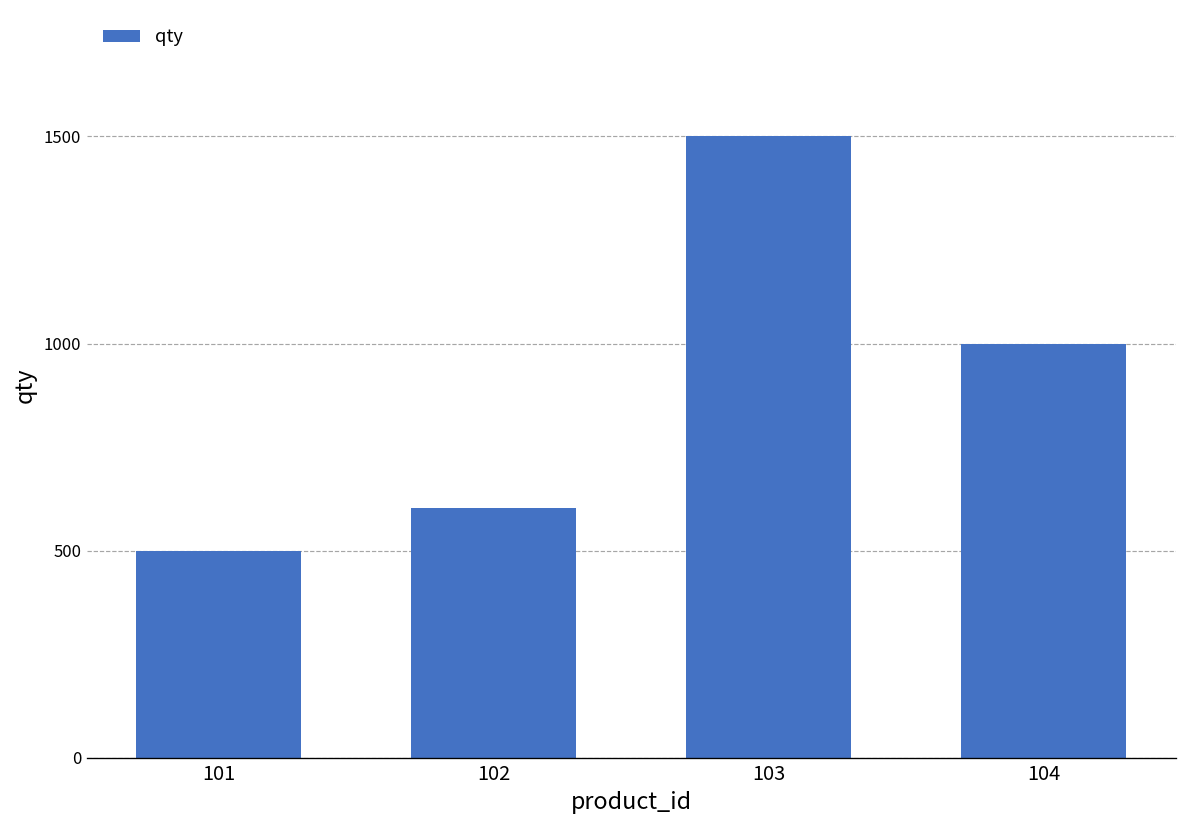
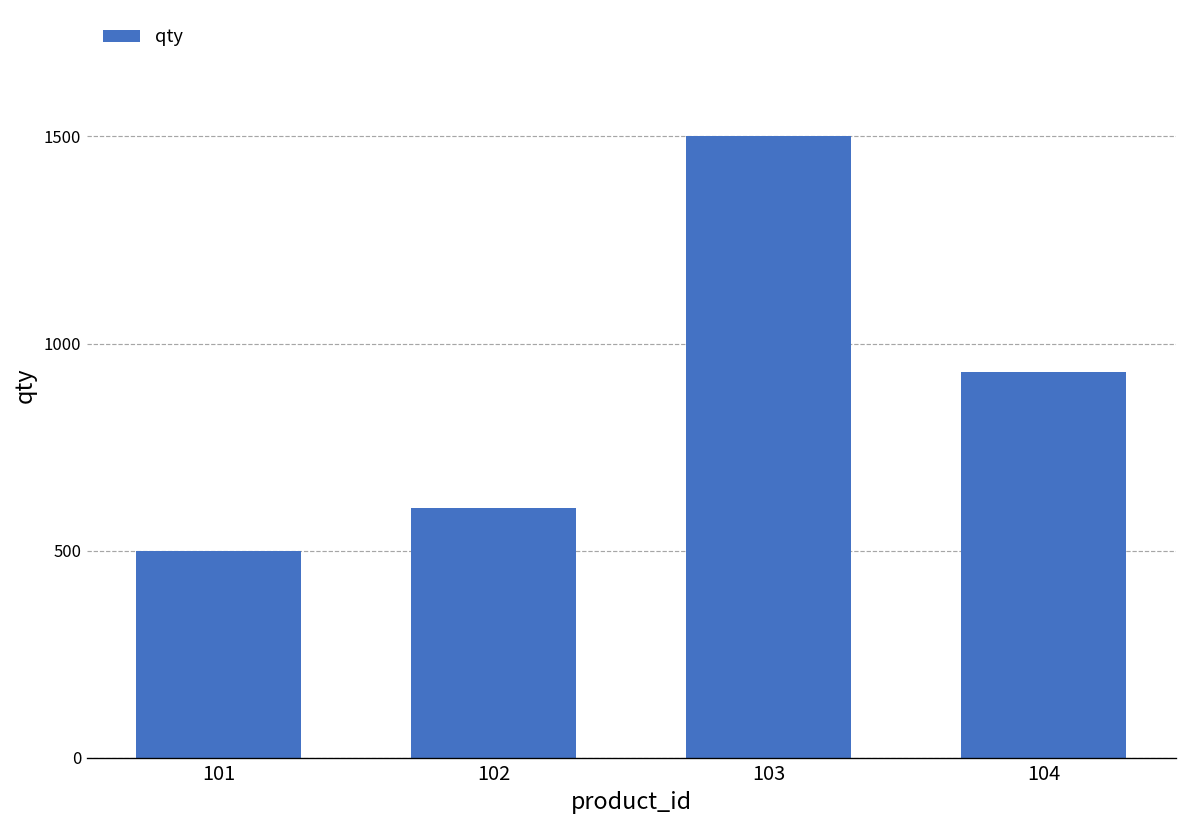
  {
    "101": 500,
    "102": 600,
    "103": 1500,
-   "104": 1000
+   "104": 930
  }
